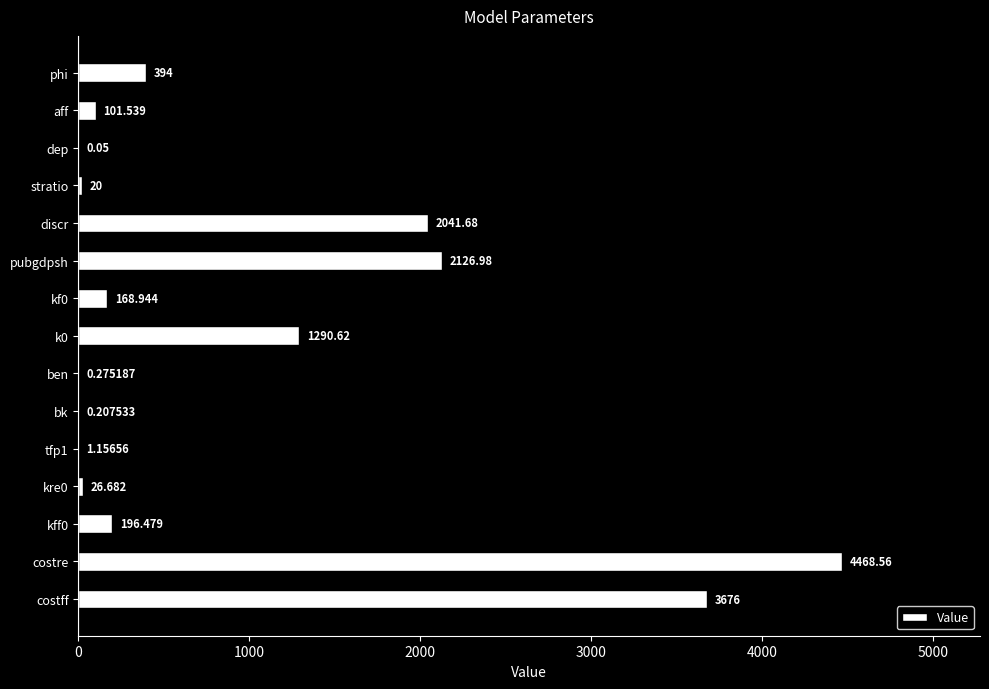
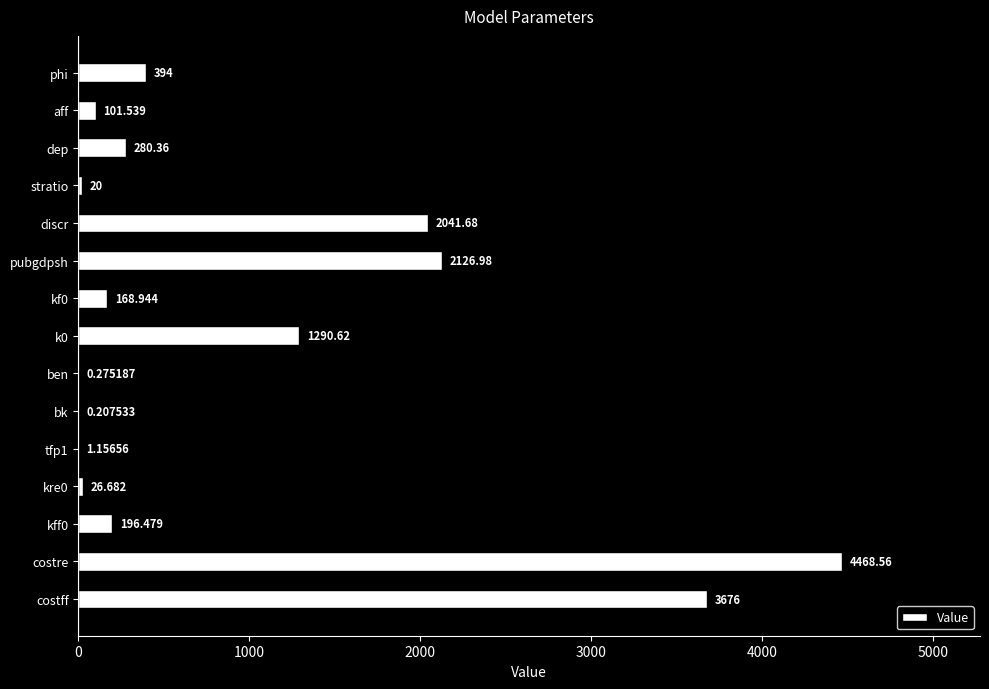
  {
    "phi": 394,
    "aff": 101.539,
-   "dep": 0.05,
+   "dep": 280.36,
    "stratio": 20,
    "discr": 2041.68,
    "pubgdpsh": 2126.98,
    "kf0": 168.944,
    "k0": 1290.62,
    "ben": 0.275187,
    "bk": 0.207533,
    "tfp1": 1.15656,
    "kre0": 26.682,
    "kff0": 196.479,
    "costre": 4468.56,
    "costff": 3676
  }
